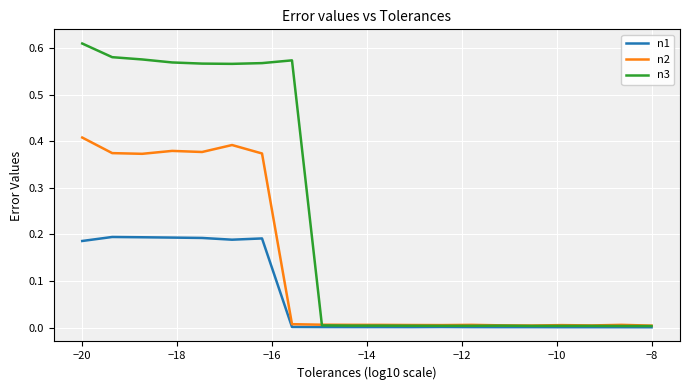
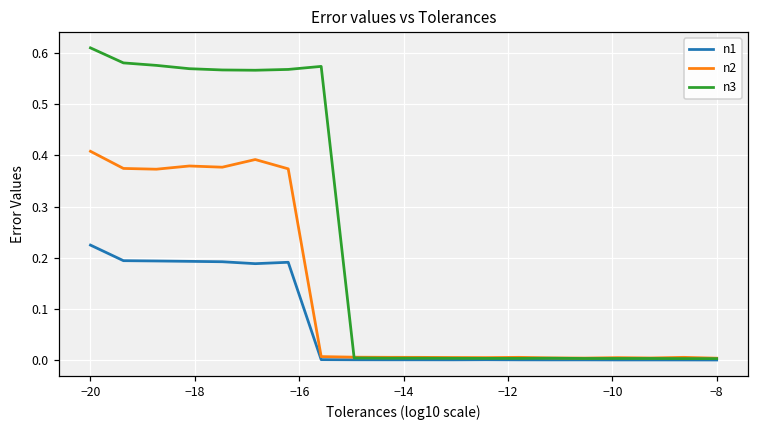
  {
    "n1": {
-     "−20": 0.19
+     "−20": 0.22
    },
    "n2": {
      "−20": 0.41
    },
    "n3": {
      "−20": 0.61
    }
  }
